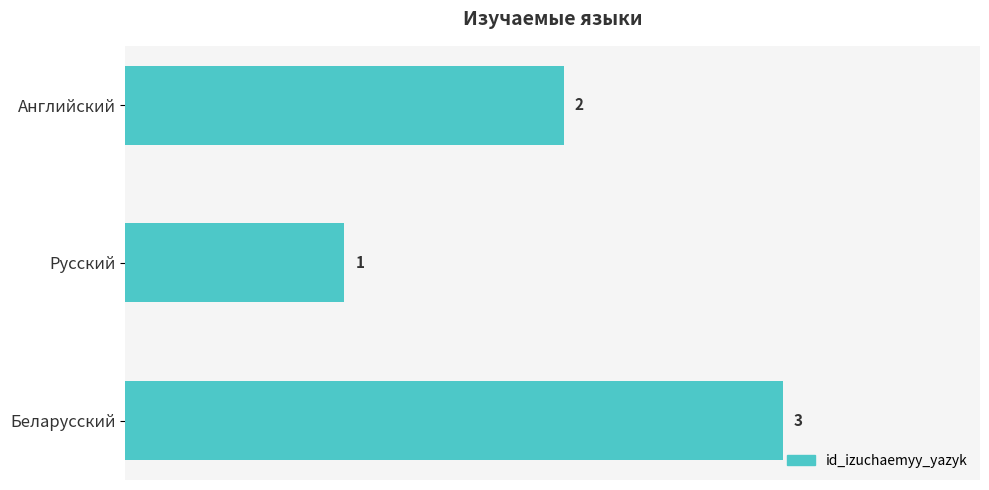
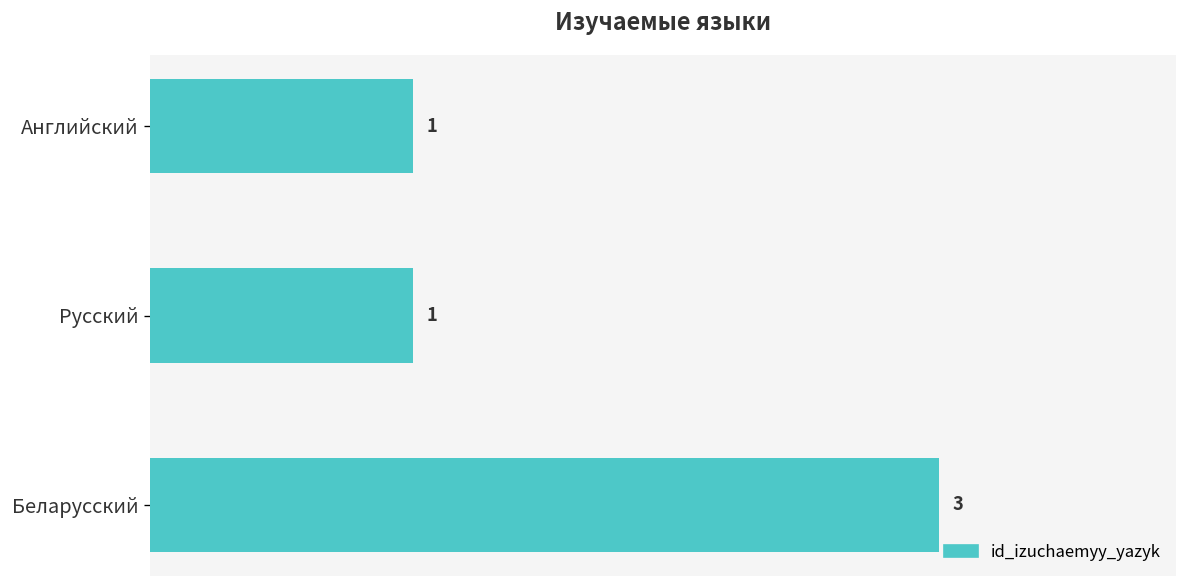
  {
-   "Английский": 2,
+   "Английский": 1,
    "Русский": 1,
    "Беларусский": 3
  }
